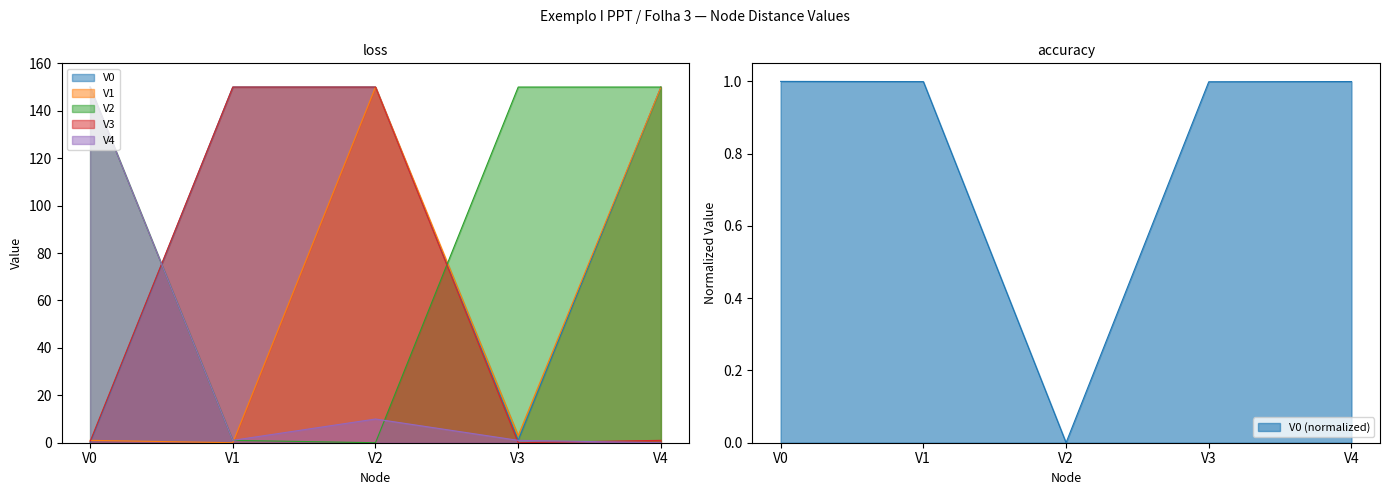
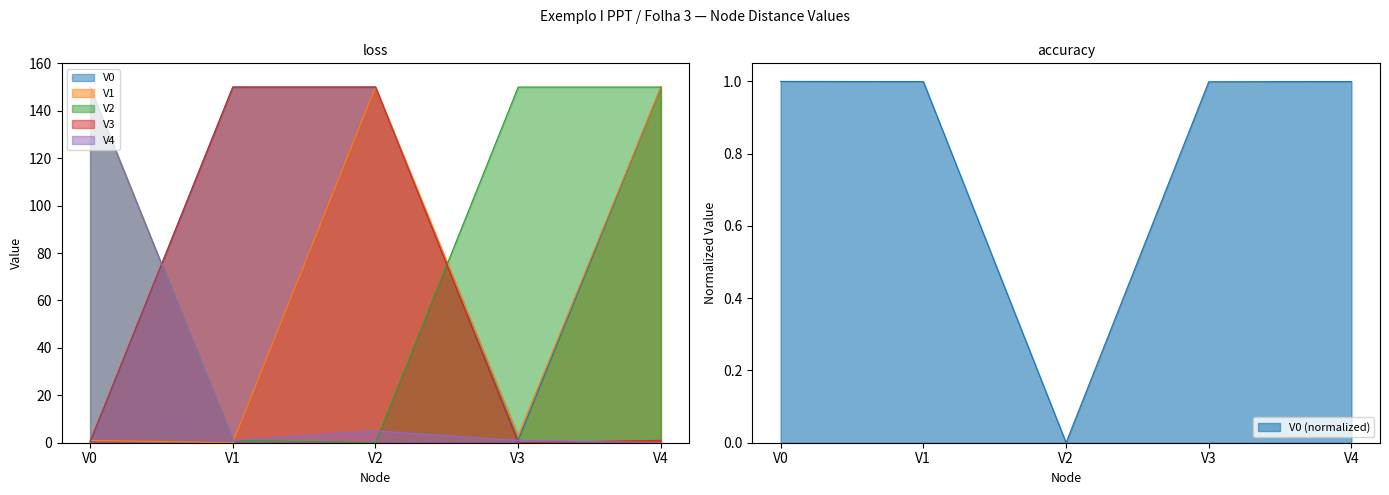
  {
    "loss": {
      "V1": {
        "V3": 3
      },
      "V2": {
        "V2": 0,
        "V3": 150
      },
      "V4": {
-       "V2": 10
+       "V2": 5
      }
    },
    "accuracy": {
      "V0": 1.00,
      "V1": 1.00,
      "V2": 0.00,
      "V3": 1.00,
      "V4": 1.00
    }
  }
